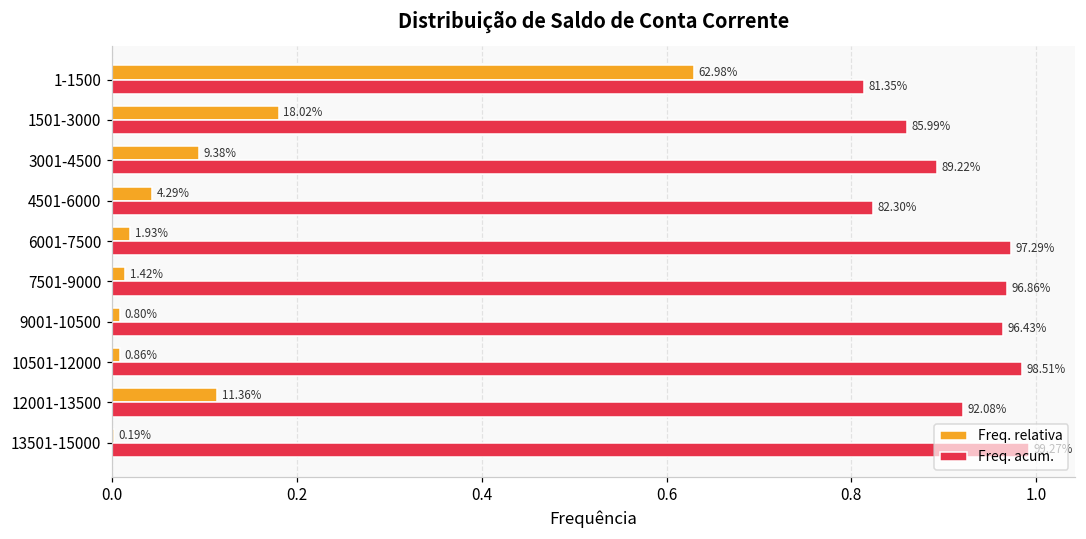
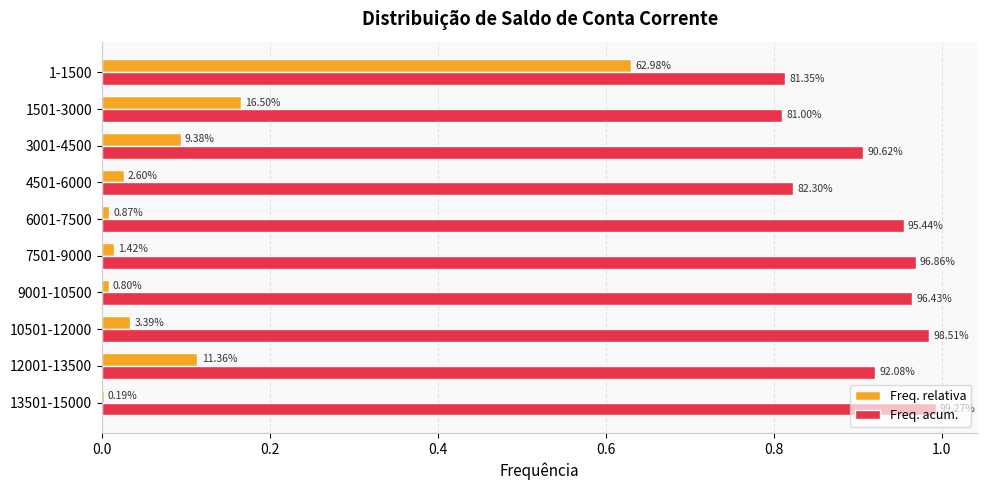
  {
    "Freq. relativa": {
      "1-1500": "62.98%",
-     "1501-3000": "18.02%",
+     "1501-3000": "16.50%",
      "3001-4500": "9.38%",
-     "4501-6000": "4.29%",
-     "6001-7500": "1.93%",
+     "4501-6000": "2.60%",
+     "6001-7500": "0.87%",
      "7501-9000": "1.42%",
      "9001-10500": "0.80%",
-     "10501-12000": "0.86%",
+     "10501-12000": "3.39%",
      "12001-13500": "11.36%",
      "13501-15000": "0.19%"
    },
    "Freq. acum.": {
      "1-1500": "81.35%",
-     "1501-3000": "85.99%",
-     "3001-4500": "89.22%",
+     "1501-3000": "81.00%",
+     "3001-4500": "90.62%",
      "4501-6000": "82.30%",
-     "6001-7500": "97.29%",
+     "6001-7500": "95.44%",
      "7501-9000": "96.86%",
      "9001-10500": "96.43%",
      "10501-12000": "98.51%",
      "12001-13500": "92.08%"
    }
  }
